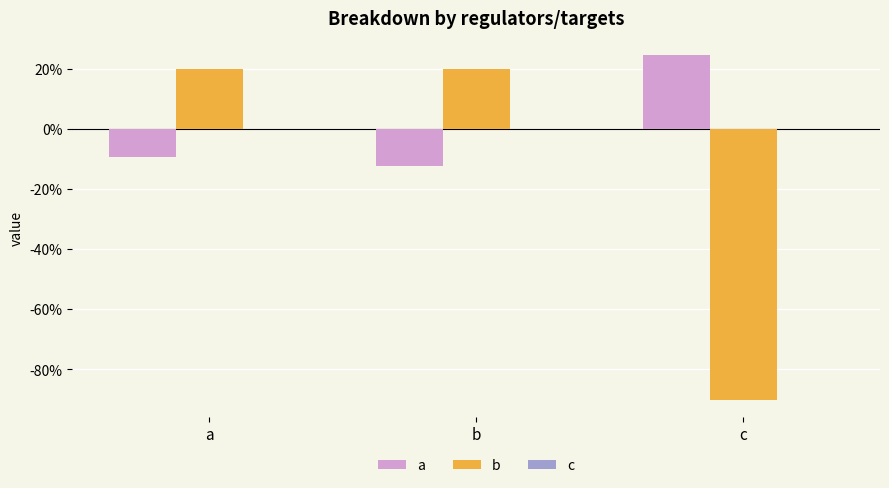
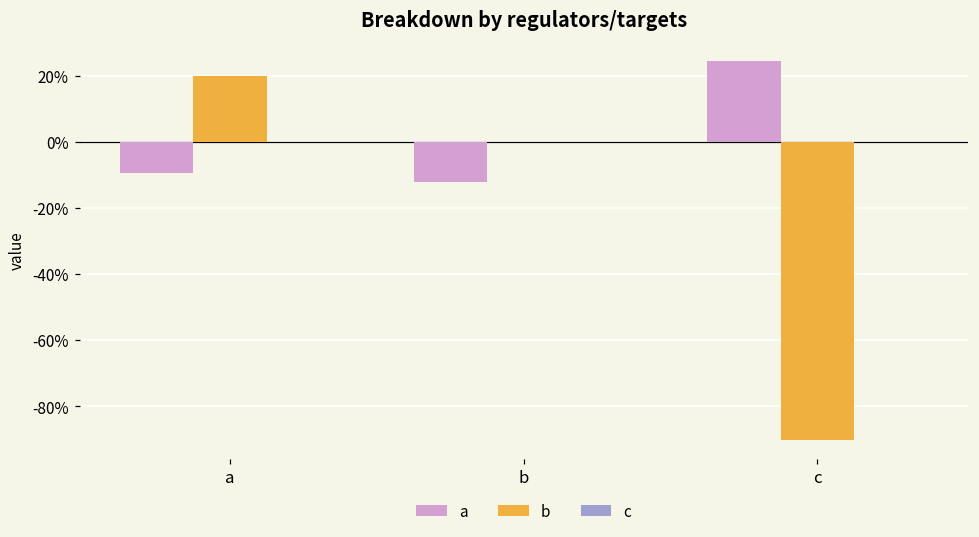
  {
    "b": {
      "a": "20%",
-     "b": "20%",
+     "b": "0%",
      "c": "-90%"
    }
  }
